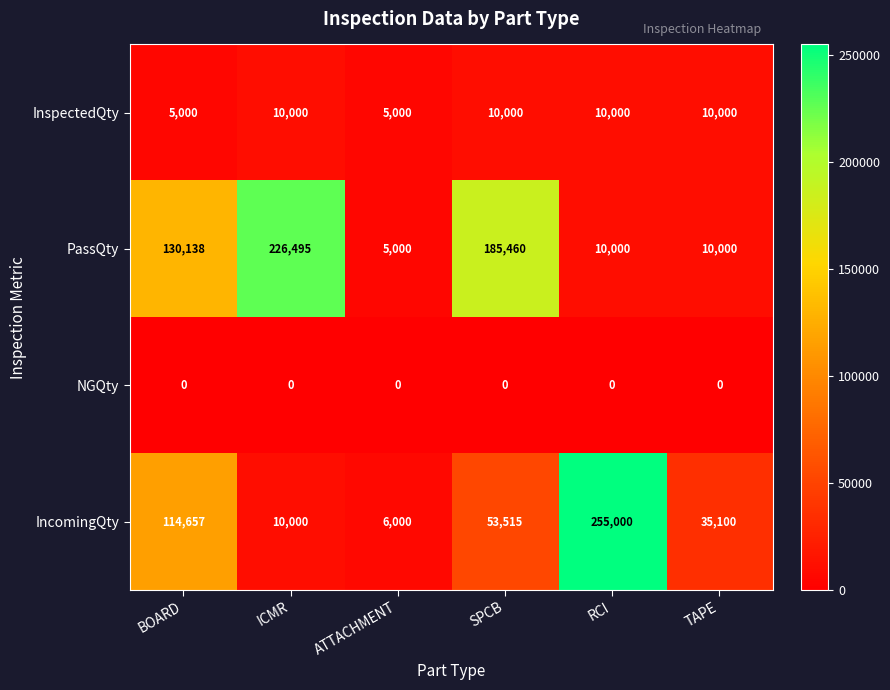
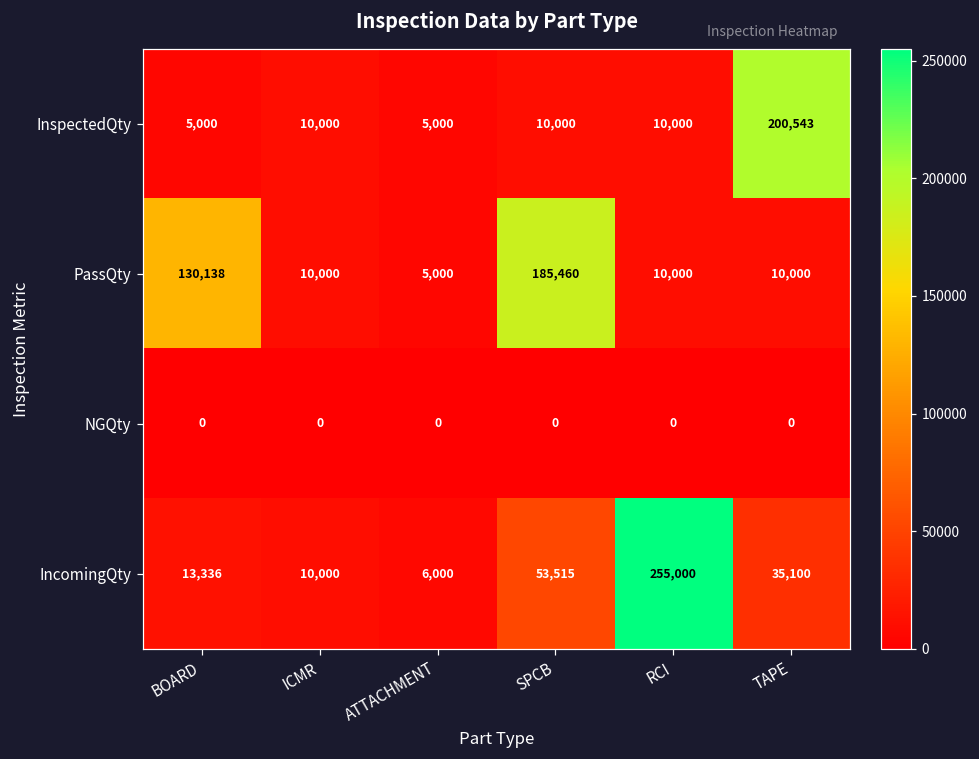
  {
    "InspectedQty": {
      "BOARD": "5,000",
      "ICMR": "10,000",
      "ATTACHMENT": "5,000",
      "SPCB": "10,000",
      "RCI": "10,000",
-     "TAPE": "10,000"
+     "TAPE": "200,543"
    },
    "PassQty": {
      "BOARD": "130,138",
-     "ICMR": "226,495",
+     "ICMR": "10,000",
      "ATTACHMENT": "5,000",
      "SPCB": "185,460",
      "RCI": "10,000",
      "TAPE": "10,000"
    },
    "NGQty": {
      "BOARD": "0",
      "ICMR": "0",
      "ATTACHMENT": "0",
      "SPCB": "0",
      "RCI": "0",
      "TAPE": "0"
    },
    "IncomingQty": {
-     "BOARD": "114,657",
+     "BOARD": "13,336",
      "ICMR": "10,000",
      "ATTACHMENT": "6,000",
      "SPCB": "53,515",
      "RCI": "255,000",
      "TAPE": "35,100"
    }
  }
